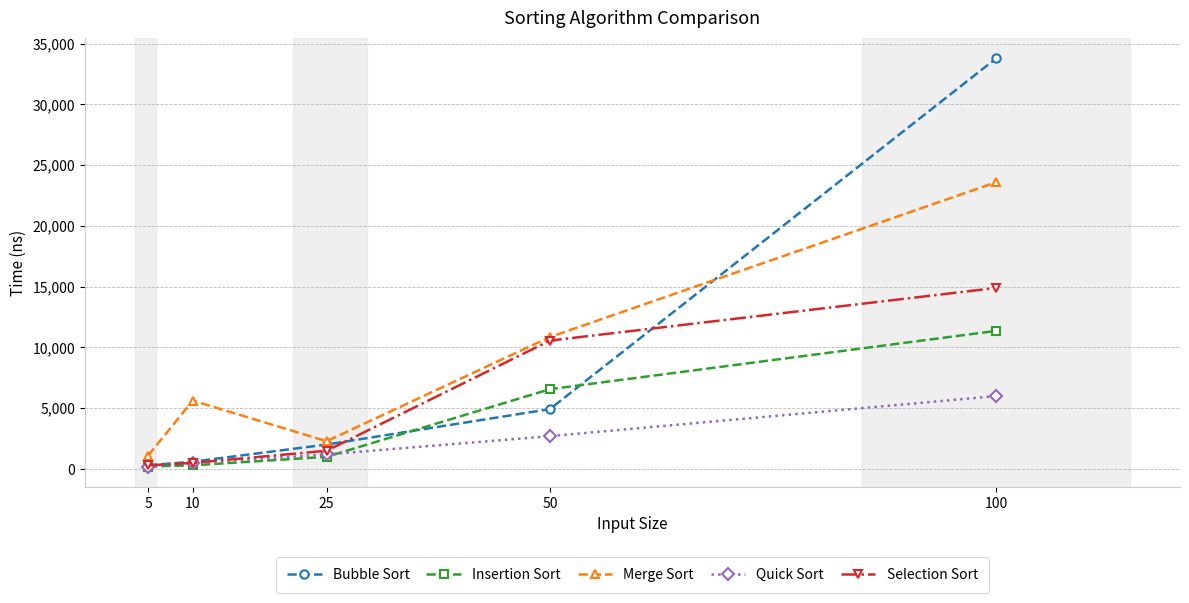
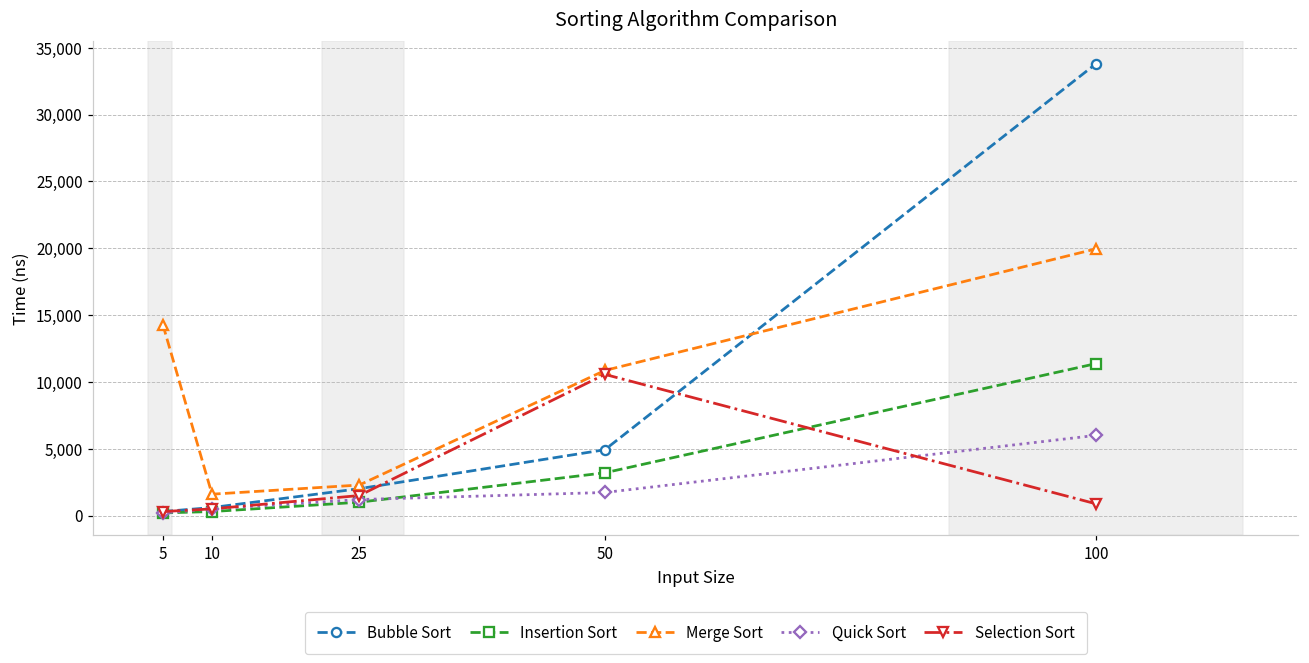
  {
    "Bubble Sort": {
      "25": "2,000",
      "50": "4,900",
      "100": "33,800"
    },
    "Insertion Sort": {
-     "50": "6,600",
+     "50": "3,200",
      "100": "11,400"
    },
    "Merge Sort": {
-     "5": "1,100",
-     "10": "5,600",
+     "5": "14,300",
+     "10": "1,600",
      "25": "2,300",
      "50": "10,900",
-     "100": "23,600"
+     "100": "20,000"
    },
    "Quick Sort": {
-     "50": "2,700",
+     "50": "1,700",
      "100": "6,000"
    },
    "Selection Sort": {
      "25": "1,500",
      "50": "10,600",
-     "100": "14,900"
+     "100": "900"
    }
  }
